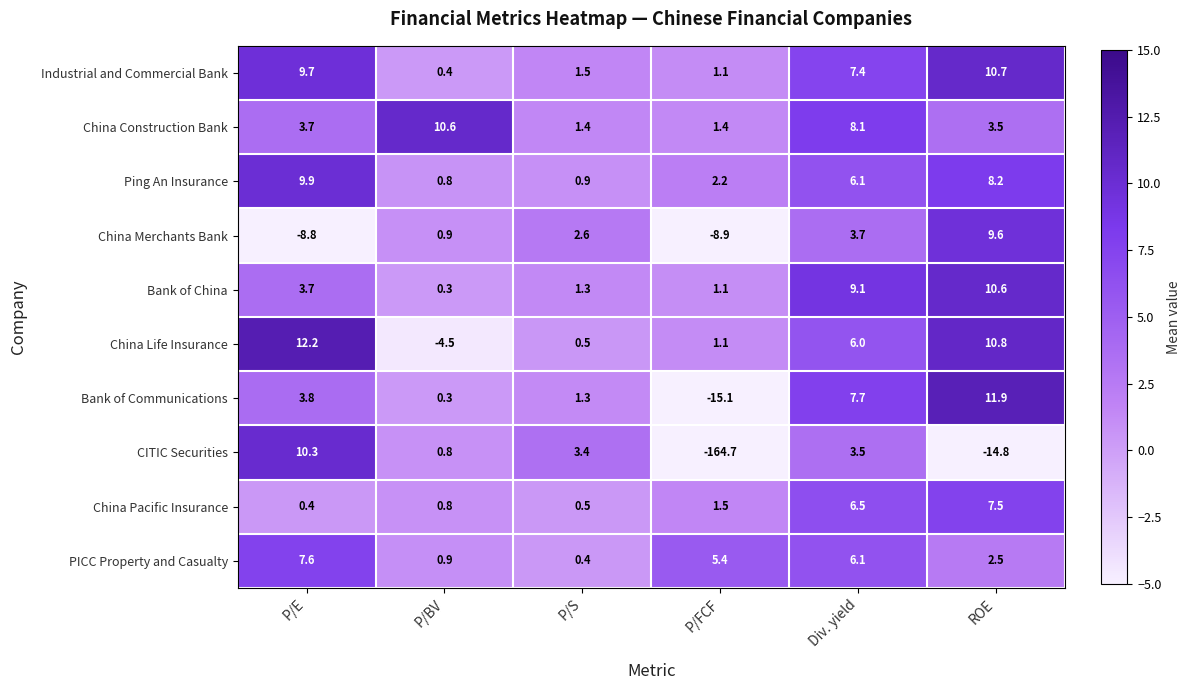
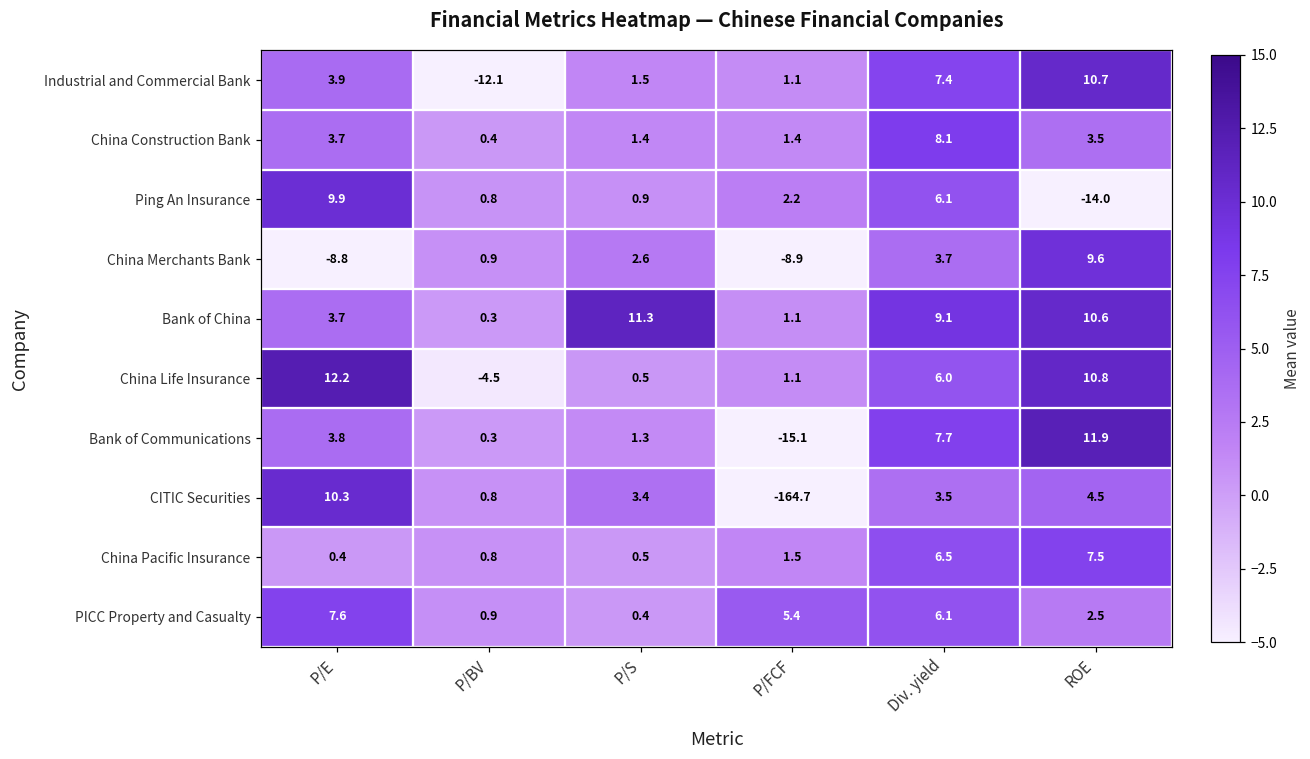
  {
    "Industrial and Commercial Bank": {
-     "P/E": 9.7,
-     "P/BV": 0.4,
+     "P/E": 3.9,
+     "P/BV": -12.1,
      "P/S": 1.5,
      "P/FCF": 1.1,
      "Div. yield": 7.4,
      "ROE": 10.7
    },
    "China Construction Bank": {
      "P/E": 3.7,
-     "P/BV": 10.6,
+     "P/BV": 0.4,
      "P/S": 1.4,
      "P/FCF": 1.4,
      "Div. yield": 8.1,
      "ROE": 3.5
    },
    "Ping An Insurance": {
      "P/E": 9.9,
      "P/BV": 0.8,
      "P/S": 0.9,
      "P/FCF": 2.2,
      "Div. yield": 6.1,
-     "ROE": 8.2
+     "ROE": -14.0
    },
    "China Merchants Bank": {
      "P/E": -8.8,
      "P/BV": 0.9,
      "P/S": 2.6,
      "P/FCF": -8.9,
      "Div. yield": 3.7,
      "ROE": 9.6
    },
    "Bank of China": {
      "P/E": 3.7,
      "P/BV": 0.3,
-     "P/S": 1.3,
+     "P/S": 11.3,
      "P/FCF": 1.1,
      "Div. yield": 9.1,
      "ROE": 10.6
    },
    "China Life Insurance": {
      "P/E": 12.2,
      "P/BV": -4.5,
      "P/S": 0.5,
      "P/FCF": 1.1,
      "Div. yield": 6.0,
      "ROE": 10.8
    },
    "Bank of Communications": {
      "P/E": 3.8,
      "P/BV": 0.3,
      "P/S": 1.3,
      "P/FCF": -15.1,
      "Div. yield": 7.7,
      "ROE": 11.9
    },
    "CITIC Securities": {
      "P/E": 10.3,
      "P/BV": 0.8,
      "P/S": 3.4,
      "P/FCF": -164.7,
      "Div. yield": 3.5,
-     "ROE": -14.8
+     "ROE": 4.5
    },
    "China Pacific Insurance": {
      "P/E": 0.4,
      "P/BV": 0.8,
      "P/S": 0.5,
      "P/FCF": 1.5,
      "Div. yield": 6.5,
      "ROE": 7.5
    },
    "PICC Property and Casualty": {
      "P/E": 7.6,
      "P/BV": 0.9,
      "P/S": 0.4,
      "P/FCF": 5.4,
      "Div. yield": 6.1,
      "ROE": 2.5
    }
  }
